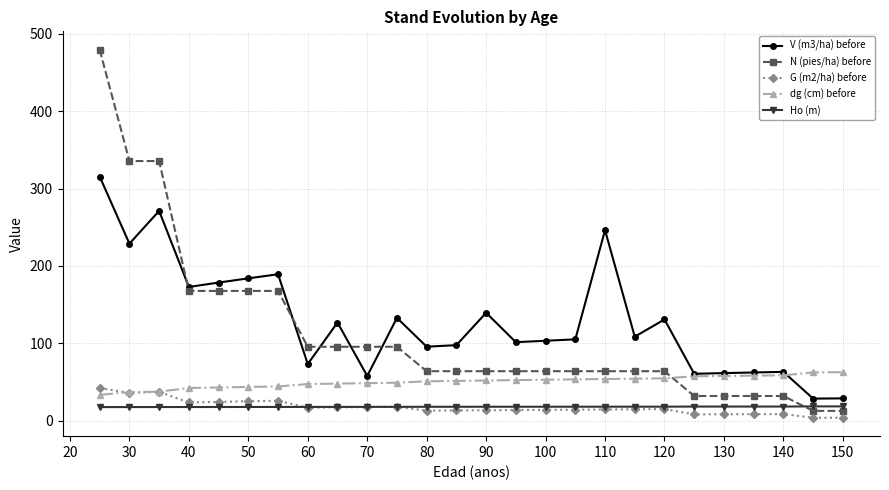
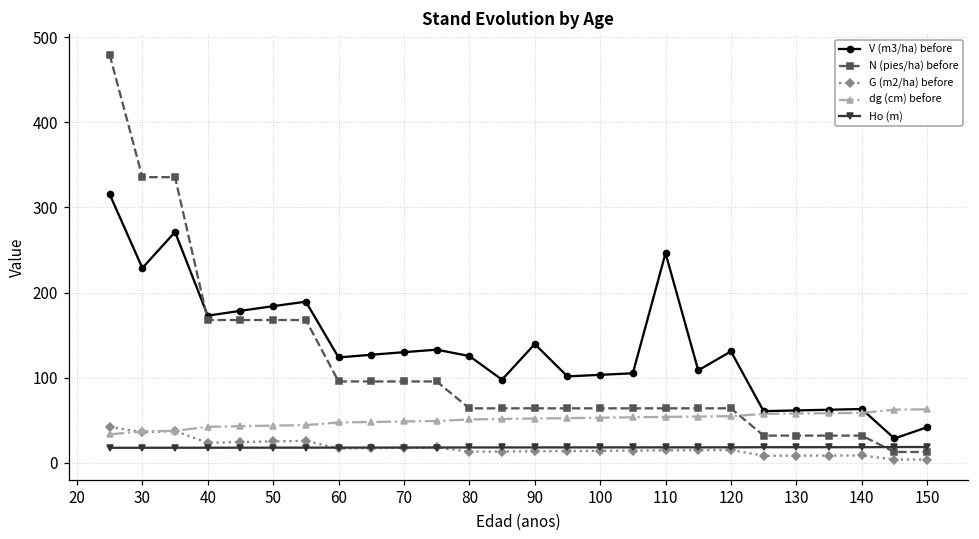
  {
    "V (m3/ha) before": {
      "30": 230,
      "40": 170,
      "50": 180,
-     "60": 70,
-     "70": 60,
-     "80": 100,
+     "60": 120,
+     "70": 130,
+     "80": 130,
      "90": 140,
      "100": 100,
      "110": 250,
      "120": 130,
      "130": 60,
      "140": 60,
-     "150": 30
+     "150": 40
    }
  }
